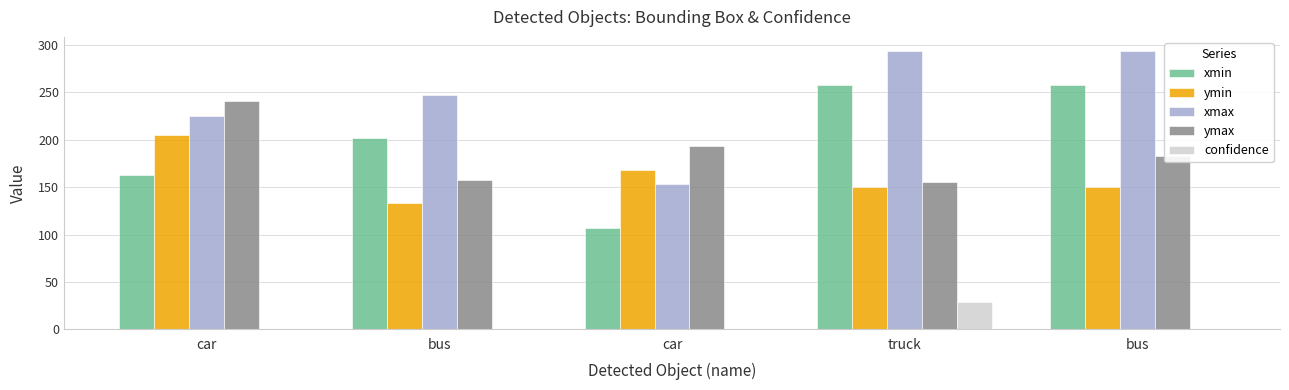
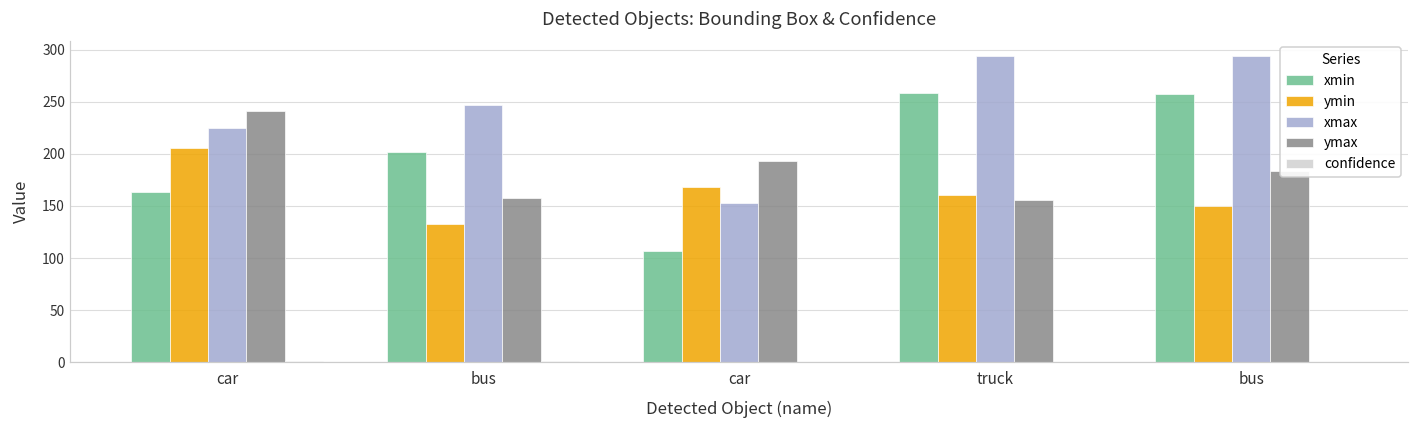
  {
    "xmin": {
      "truck": 260
    },
    "ymin": {
-     "truck": 150
+     "truck": 160
    },
    "xmax": {
      "truck": 290
    },
    "ymax": {
      "truck": 160
    },
    "confidence": {
-     "truck": 30
+     "truck": 0
    }
  }
